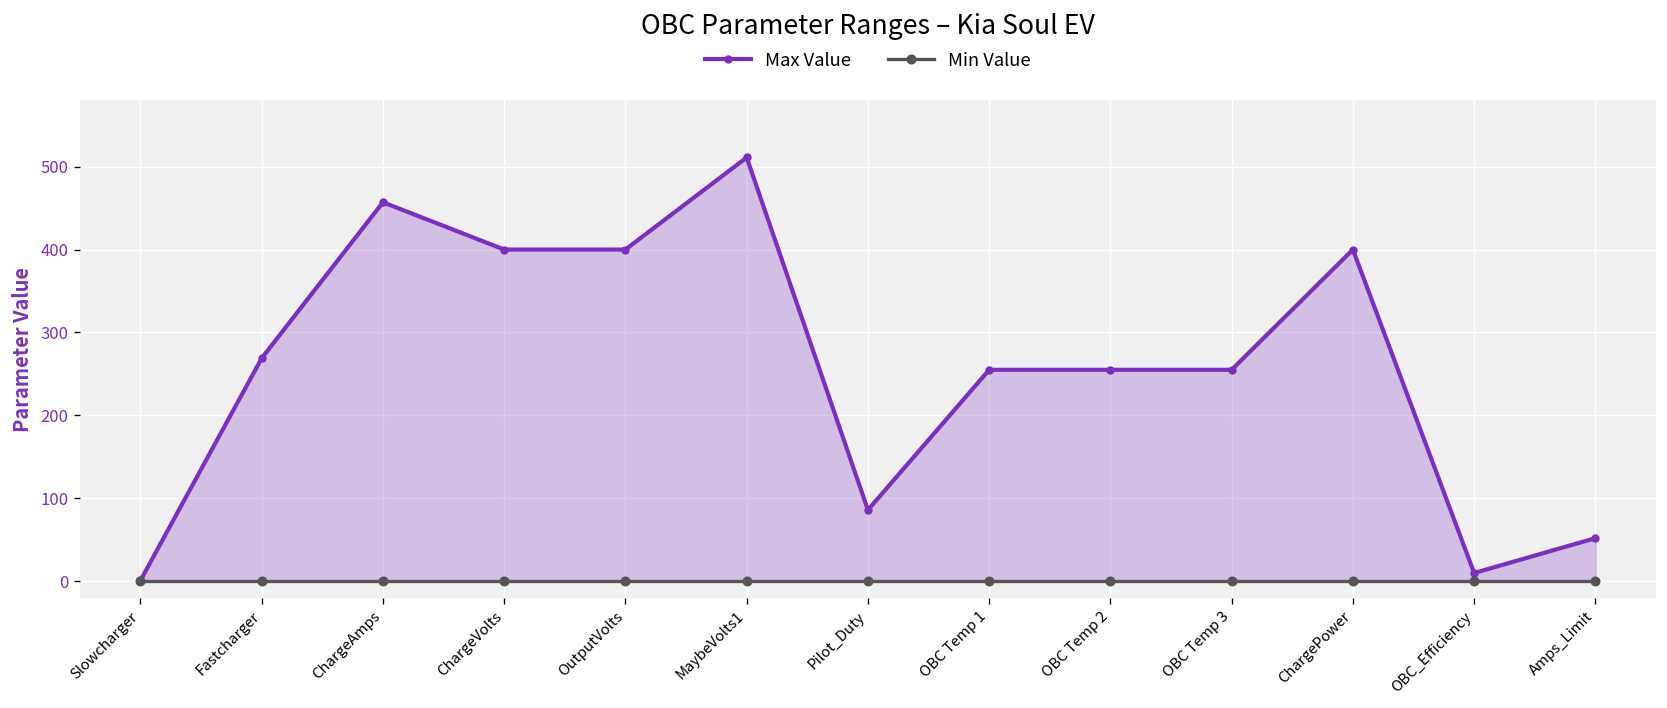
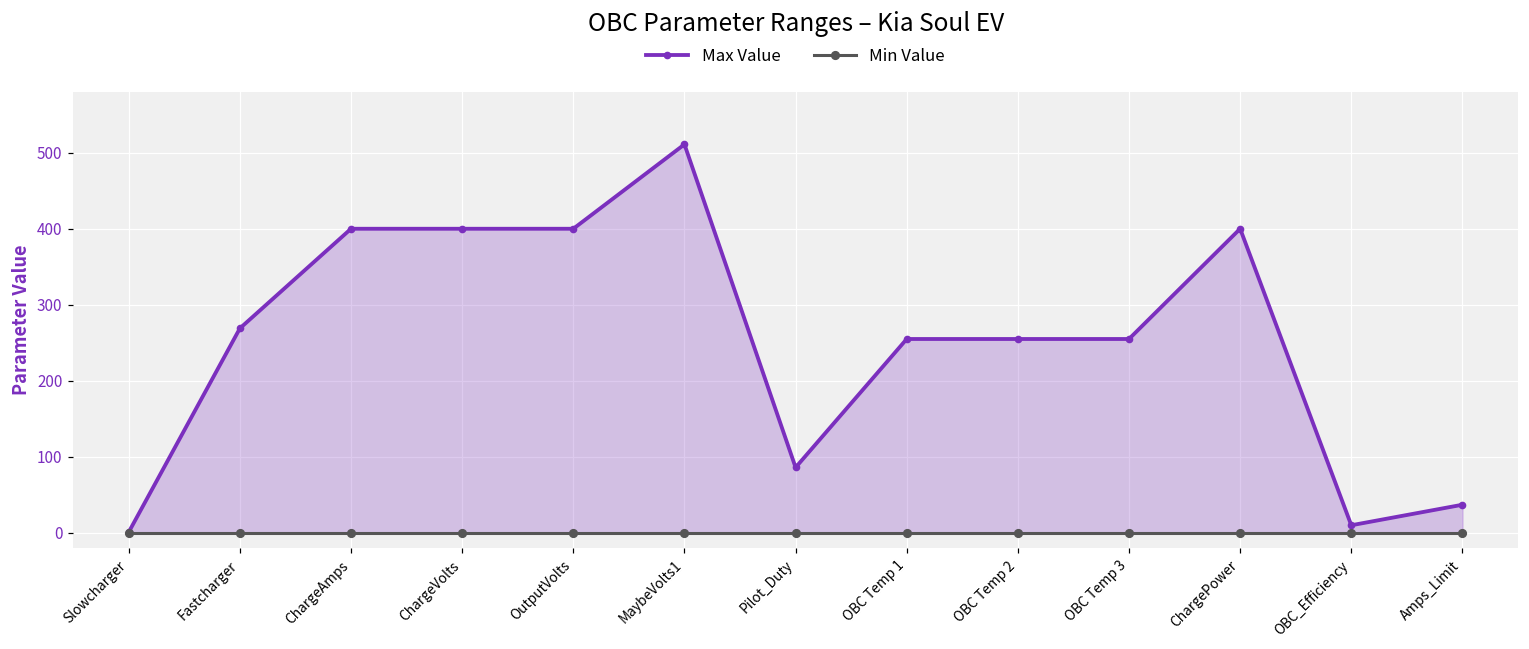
  {
    "Max Value": {
      "Fastcharger": 270,
-     "ChargeAmps": 460,
+     "ChargeAmps": 400,
      "ChargeVolts": 400,
      "OutputVolts": 400,
      "MaybeVolts1": 510,
      "Pilot_Duty": 90,
      "OBC Temp 1": 260,
      "OBC Temp 2": 260,
      "OBC Temp 3": 260,
      "ChargePower": 400,
      "OBC_Efficiency": 10,
-     "Amps_Limit": 50
+     "Amps_Limit": 40
    },
    "Min Value": {
      "Fastcharger": 0,
      "ChargeAmps": 0,
      "ChargeVolts": 0,
      "OutputVolts": 0,
      "MaybeVolts1": 0,
      "Pilot_Duty": 0,
      "OBC Temp 1": 0,
      "OBC Temp 2": 0,
      "OBC Temp 3": 0,
      "ChargePower": 0,
      "OBC_Efficiency": 0,
      "Amps_Limit": 0
    }
  }
